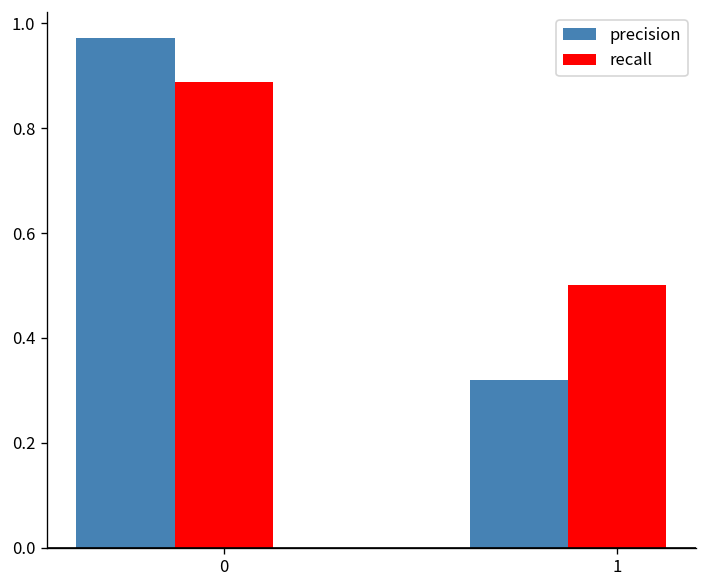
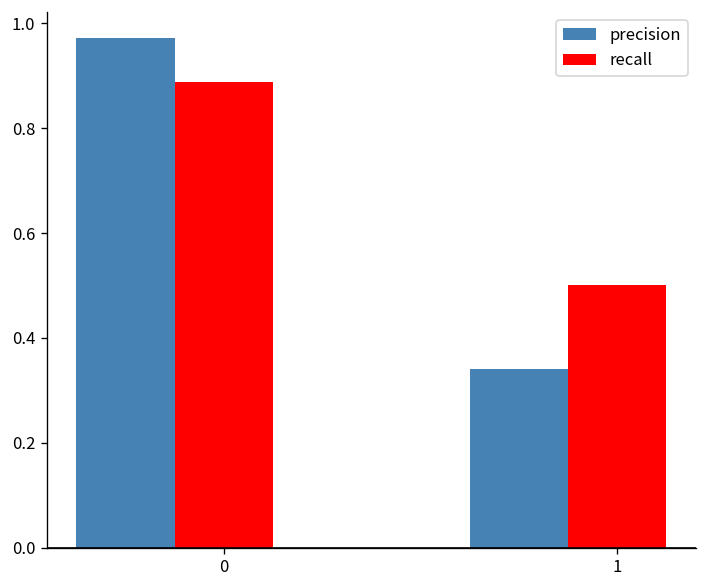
  {
    "precision": {
      "0": 0.97,
-     "1": 0.32
+     "1": 0.34
    },
    "recall": {
      "0": 0.89,
      "1": 0.50
    }
  }
